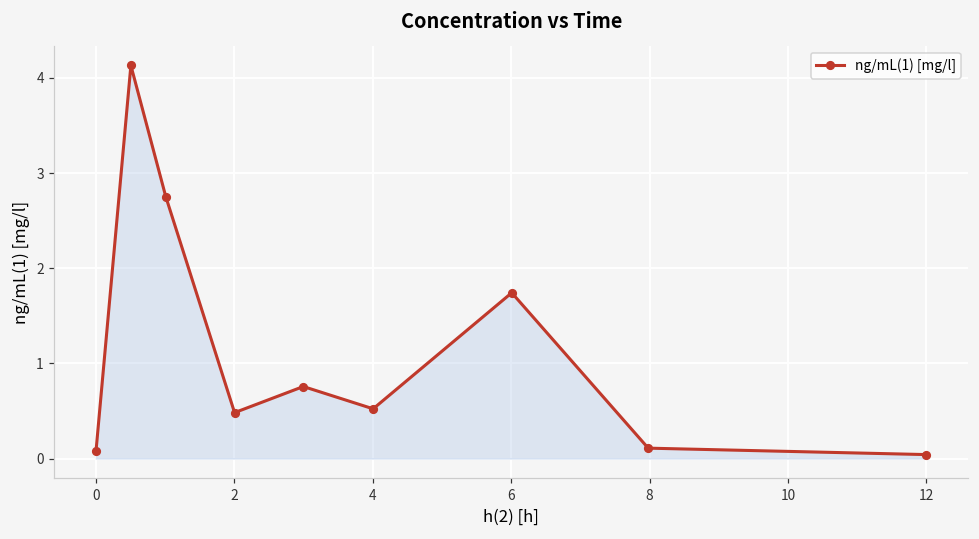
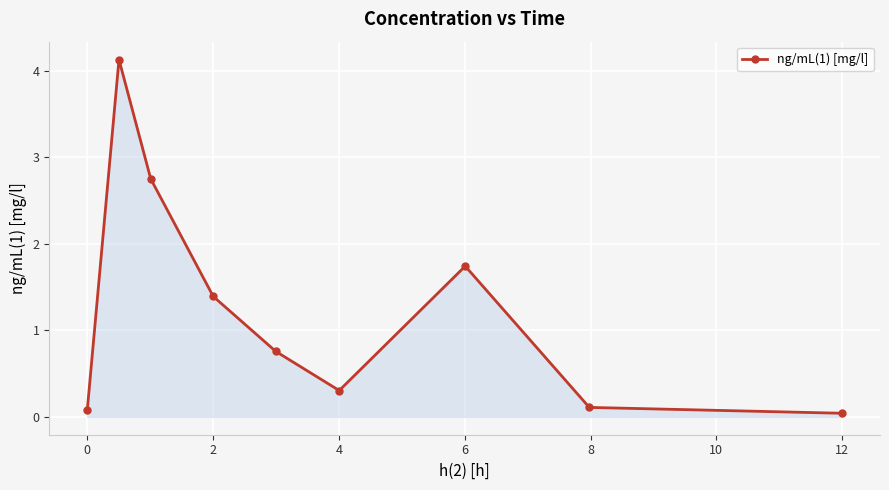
  {
    "0": 0.1,
-   "2": 0.5,
-   "4": 0.5,
+   "2": 1.4,
+   "4": 0.3,
    "6": 1.7,
    "12": 0.0
  }
